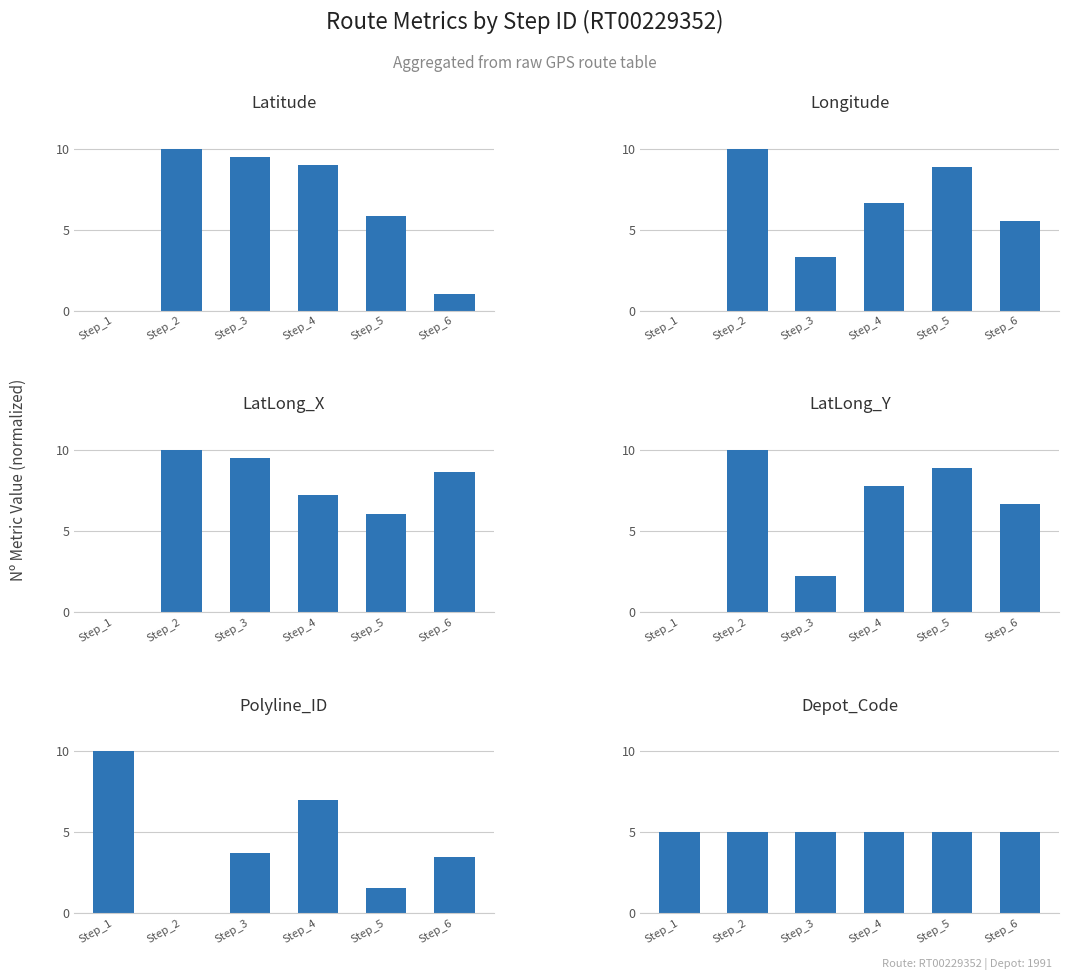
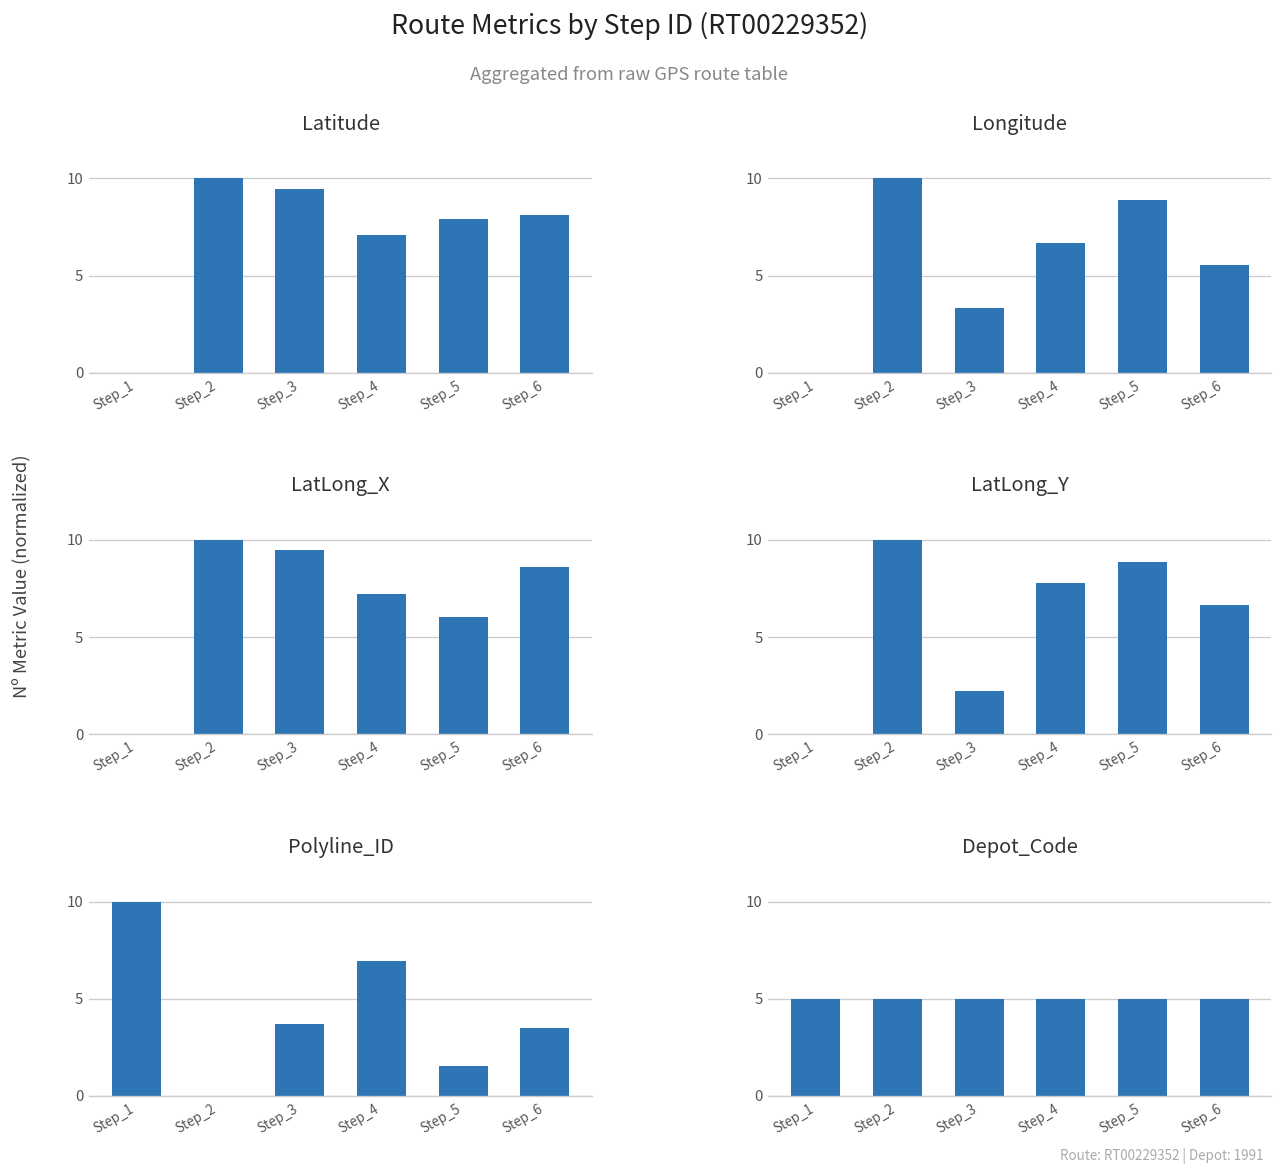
  {
    "Latitude": {
      "Step_1": 0.0,
      "Step_2": 10.0,
      "Step_3": 9.5,
-     "Step_4": 9.0,
-     "Step_5": 5.9,
-     "Step_6": 1.0
+     "Step_4": 7.1,
+     "Step_5": 7.9,
+     "Step_6": 8.1
    },
    "Longitude": {
      "Step_1": 0.0,
      "Step_2": 10.0,
      "Step_3": 3.3,
      "Step_4": 6.7,
      "Step_5": 8.9,
      "Step_6": 5.6
    },
    "LatLong_X": {
      "Step_1": 0.0,
      "Step_2": 10.0,
      "Step_3": 9.5,
      "Step_4": 7.2,
      "Step_5": 6.0,
      "Step_6": 8.6
    },
    "LatLong_Y": {
      "Step_1": 0.0,
      "Step_2": 10.0,
      "Step_3": 2.2,
      "Step_4": 7.8,
      "Step_5": 8.9,
      "Step_6": 6.7
    },
    "Polyline_ID": {
      "Step_1": 10.0,
      "Step_2": 0.0,
      "Step_3": 3.7,
      "Step_4": 7.0,
      "Step_5": 1.6,
      "Step_6": 3.5
    },
    "Depot_Code": {
      "Step_1": 5.0,
      "Step_2": 5.0,
      "Step_3": 5.0,
      "Step_4": 5.0,
      "Step_5": 5.0,
      "Step_6": 5.0
    }
  }
